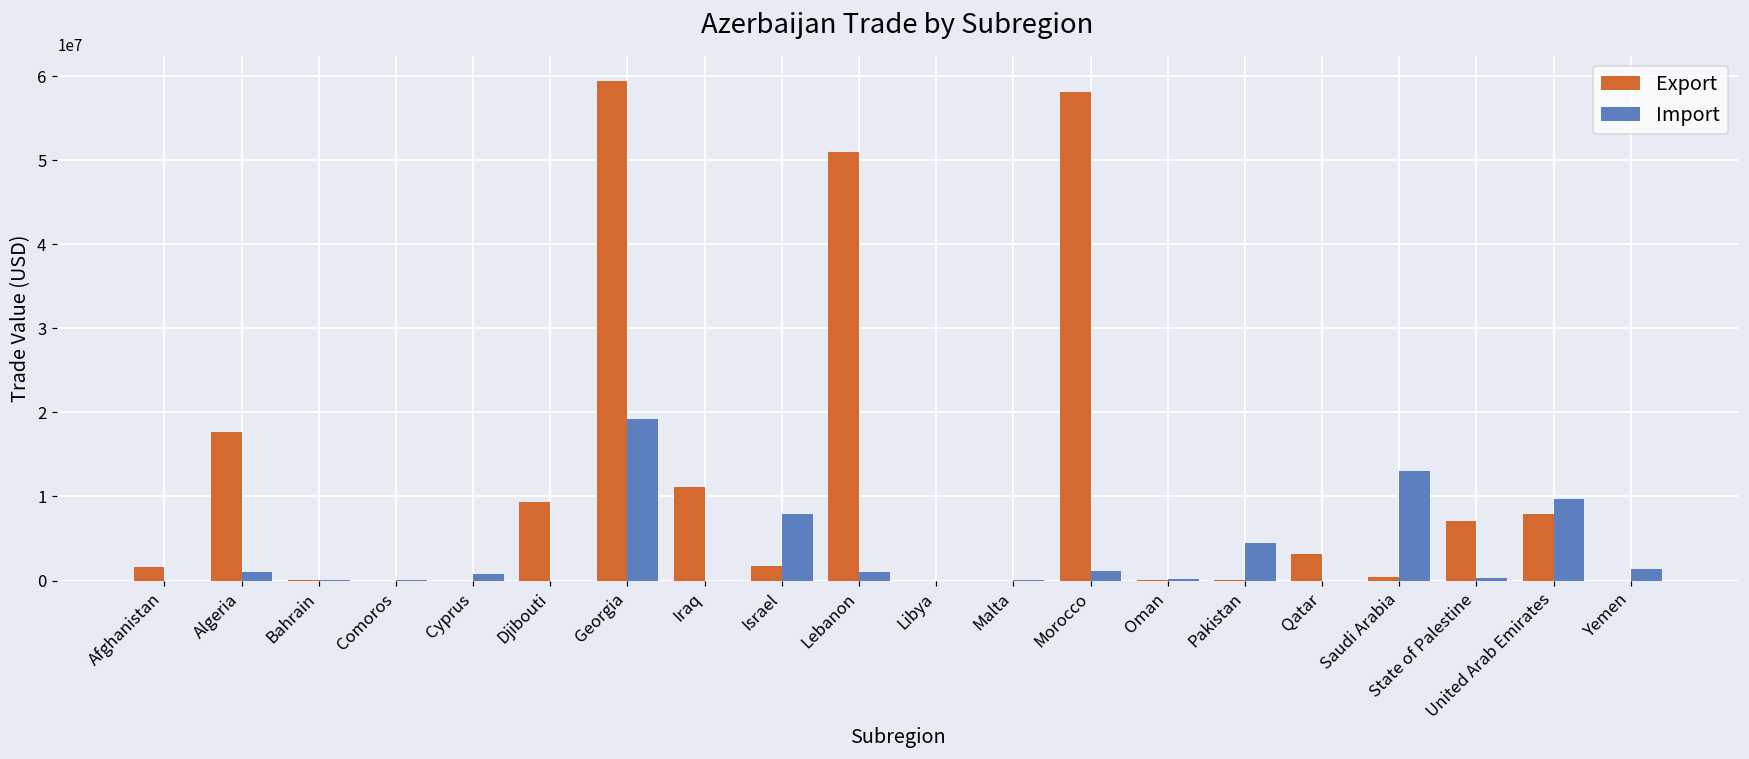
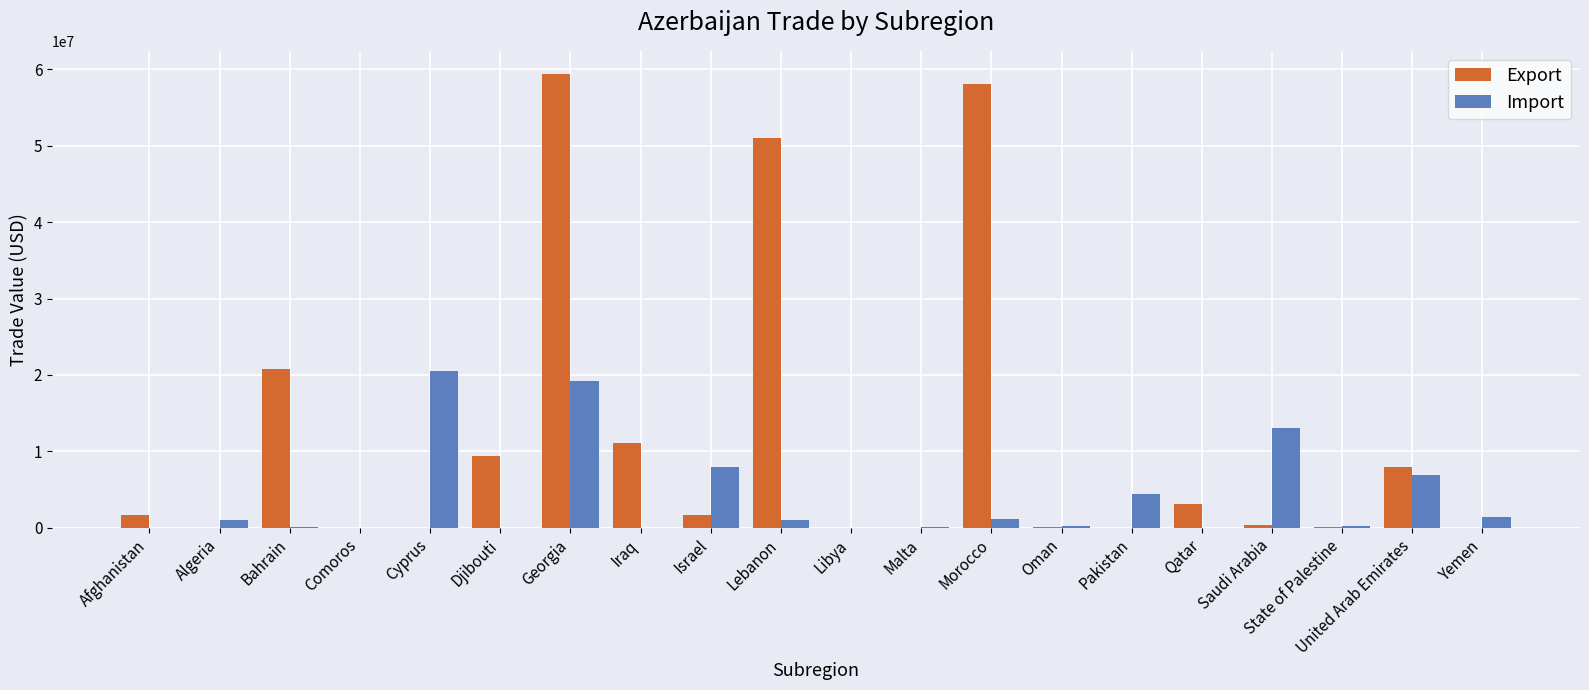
  {
    "Export": {
      "Afghanistan": 2000000,
-     "Algeria": 18000000,
-     "Bahrain": 0,
+     "Algeria": 0,
+     "Bahrain": 21000000,
      "Comoros": 0,
      "Djibouti": 9000000,
      "Georgia": 59000000,
      "Iraq": 11000000,
      "Israel": 2000000,
      "Lebanon": 51000000,
      "Malta": 0,
      "Morocco": 58000000,
      "Qatar": 3000000,
      "Saudi Arabia": 0,
-     "State of Palestine": 7000000,
+     "State of Palestine": 0,
      "United Arab Emirates": 8000000,
      "Yemen": 0
    },
    "Import": {
      "Algeria": 1000000,
-     "Cyprus": 1000000,
+     "Cyprus": 21000000,
      "Djibouti": 0,
      "Georgia": 19000000,
      "Israel": 8000000,
      "Lebanon": 1000000,
      "Libya": 0,
      "Morocco": 1000000,
      "Pakistan": 4000000,
      "Saudi Arabia": 13000000,
-     "United Arab Emirates": 10000000,
+     "United Arab Emirates": 7000000,
      "Yemen": 1000000
    }
  }
